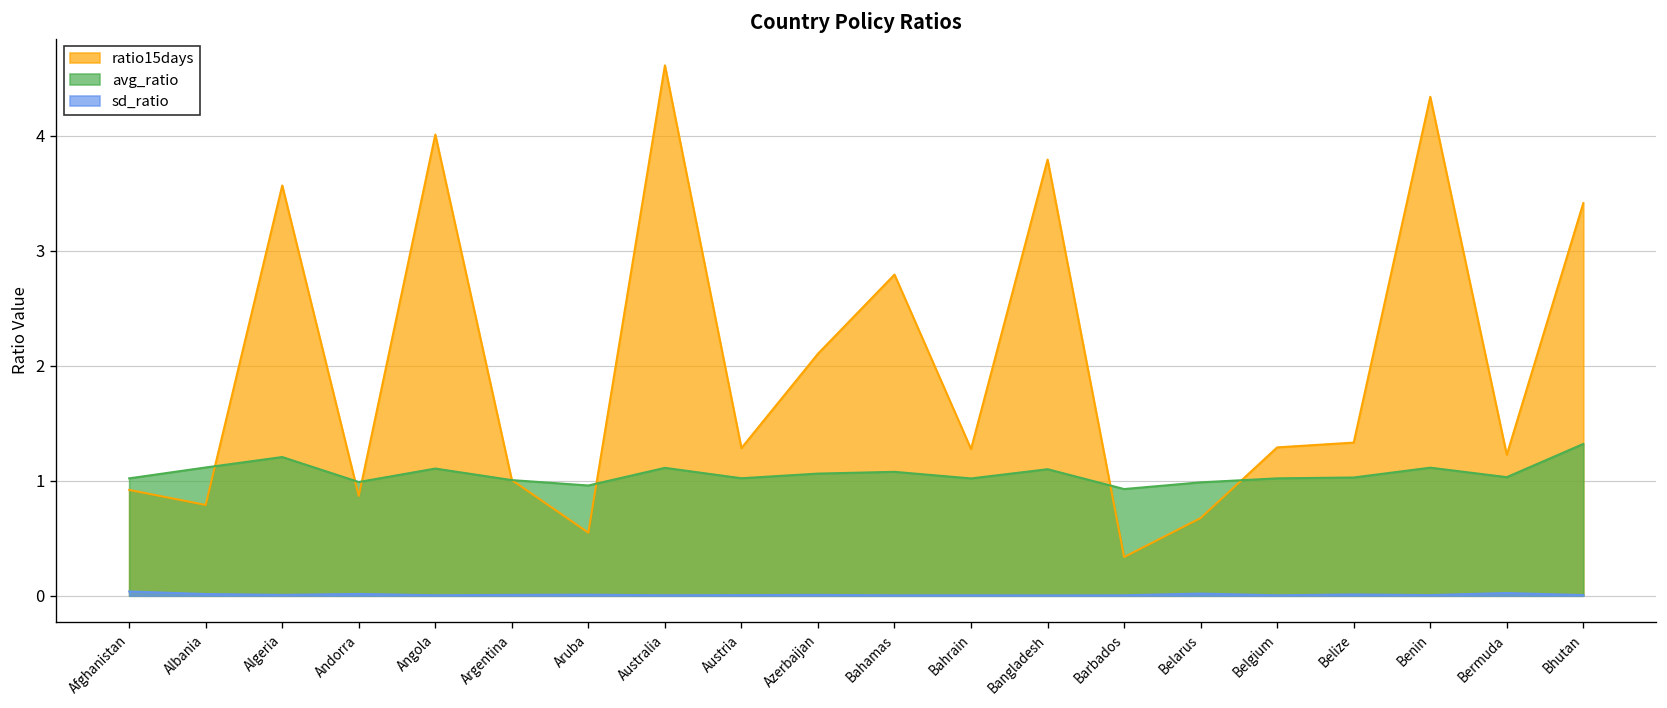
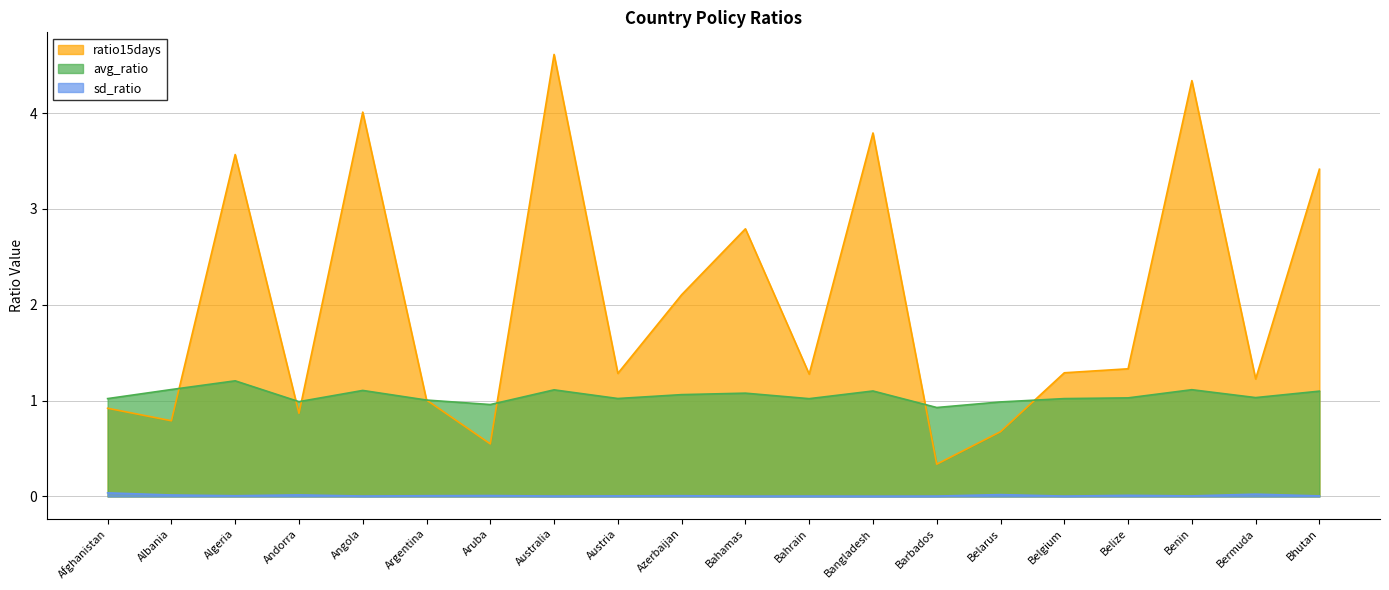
  {
    "ratio15days": {
      "Afghanistan": 0.9,
      "Albania": 0.8,
      "Algeria": 3.6,
      "Andorra": 0.9,
      "Angola": 4.0,
      "Aruba": 0.5,
      "Australia": 4.6,
      "Austria": 1.3,
      "Azerbaijan": 2.1,
      "Bahamas": 2.8,
      "Bahrain": 1.3,
      "Bangladesh": 3.8,
      "Barbados": 0.3,
      "Belarus": 0.7,
      "Belgium": 1.3,
      "Belize": 1.3,
      "Benin": 4.3,
      "Bermuda": 1.2,
      "Bhutan": 3.4
    },
    "avg_ratio": {
      "Afghanistan": 1.0,
      "Albania": 1.1,
      "Algeria": 1.2,
      "Andorra": 1.0,
      "Angola": 1.1,
      "Aruba": 1.0,
      "Australia": 1.1,
      "Austria": 1.0,
      "Azerbaijan": 1.1,
      "Bahamas": 1.1,
      "Bahrain": 1.0,
      "Bangladesh": 1.1,
      "Barbados": 0.9,
      "Belarus": 1.0,
      "Belgium": 1.0,
      "Belize": 1.0,
      "Benin": 1.1,
      "Bermuda": 1.0,
-     "Bhutan": 1.3
+     "Bhutan": 1.1
    },
    "sd_ratio": {
      "Afghanistan": 0.0,
      "Albania": 0.0,
      "Algeria": 0.0,
      "Andorra": 0.0,
      "Angola": 0.0,
      "Argentina": 0.0,
      "Aruba": 0.0,
      "Australia": 0.0,
      "Austria": 0.0,
      "Azerbaijan": 0.0,
      "Bahamas": 0.0,
      "Bahrain": 0.0,
      "Bangladesh": 0.0,
      "Barbados": 0.0,
      "Belarus": 0.0,
      "Belgium": 0.0,
      "Belize": 0.0,
      "Benin": 0.0,
      "Bermuda": 0.0,
      "Bhutan": 0.0
    }
  }
